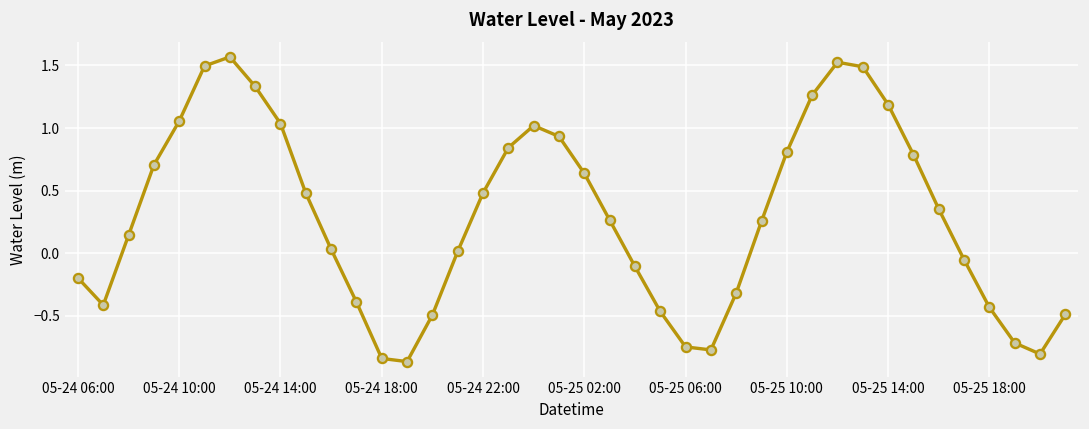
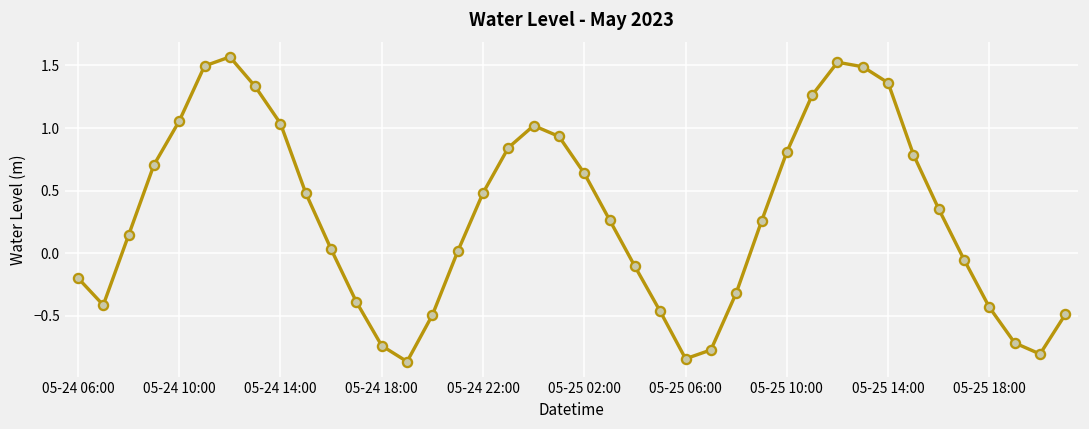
  {
    "05-24 06:00": -0.20,
    "05-24 10:00": 1.06,
    "05-24 14:00": 1.04,
-   "05-24 18:00": -0.84,
+   "05-24 18:00": -0.74,
    "05-24 22:00": 0.48,
    "05-25 02:00": 0.64,
-   "05-25 06:00": -0.75,
+   "05-25 06:00": -0.84,
    "05-25 10:00": 0.81,
-   "05-25 14:00": 1.19,
+   "05-25 14:00": 1.36,
    "05-25 18:00": -0.43
  }
